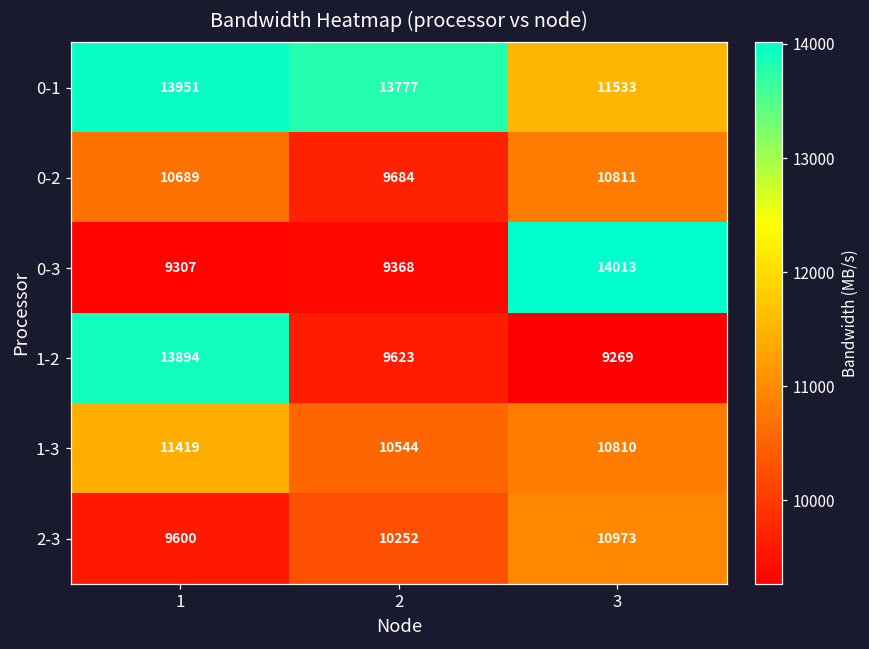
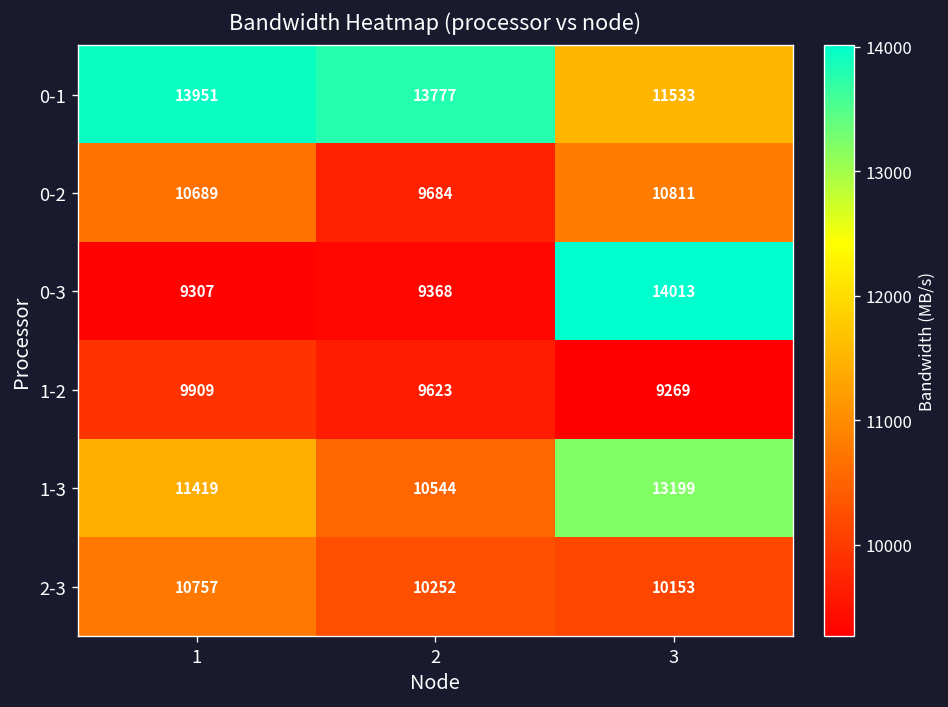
  {
    "0-1": {
      "1": 13951,
      "2": 13777,
      "3": 11533
    },
    "0-2": {
      "1": 10689,
      "2": 9684,
      "3": 10811
    },
    "0-3": {
      "1": 9307,
      "2": 9368,
      "3": 14013
    },
    "1-2": {
-     "1": 13894,
+     "1": 9909,
      "2": 9623,
      "3": 9269
    },
    "1-3": {
      "1": 11419,
      "2": 10544,
-     "3": 10810
+     "3": 13199
    },
    "2-3": {
-     "1": 9600,
+     "1": 10757,
      "2": 10252,
-     "3": 10973
+     "3": 10153
    }
  }
